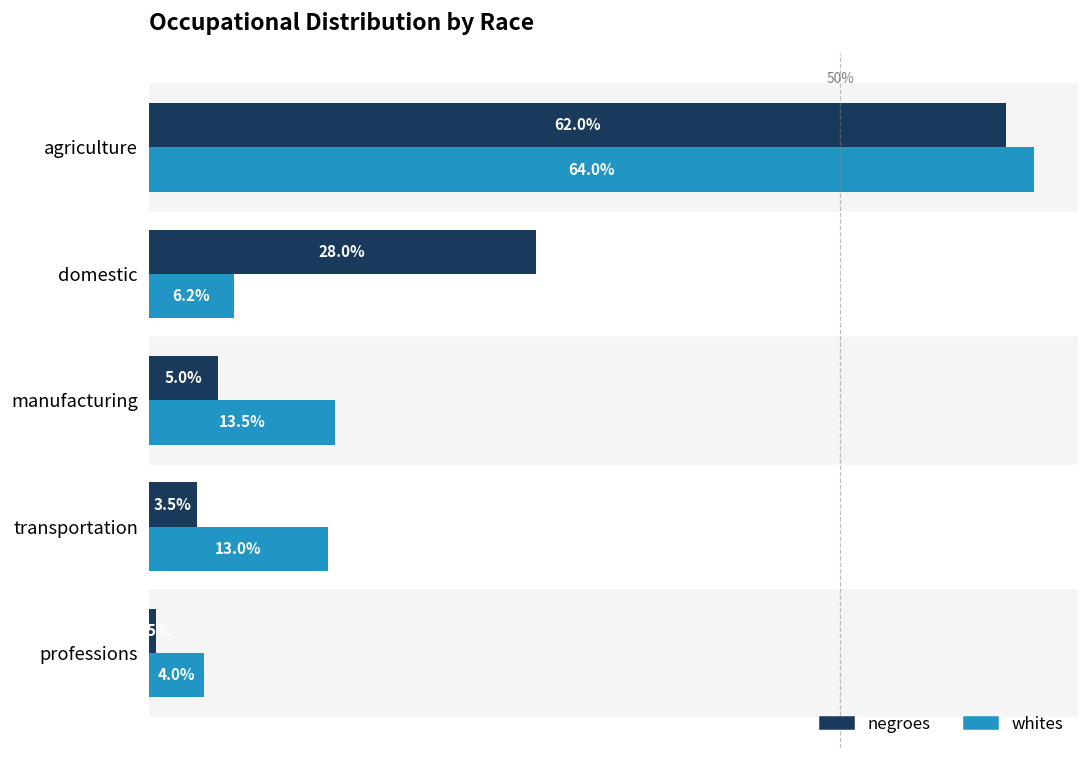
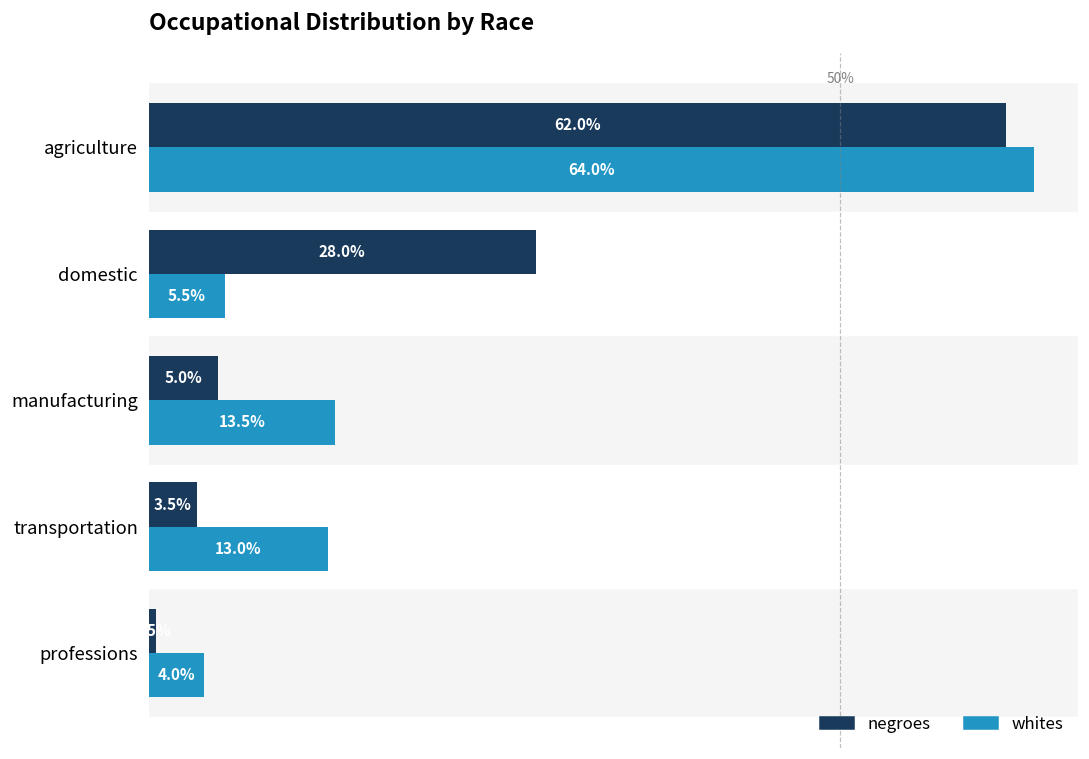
  {
    "negroes": {
      "agriculture": "62.0%",
      "domestic": "28.0%",
      "manufacturing": "5.0%",
      "transportation": "3.5%"
    },
    "whites": {
      "agriculture": "64.0%",
-     "domestic": "6.2%",
+     "domestic": "5.5%",
      "manufacturing": "13.5%",
      "transportation": "13.0%",
      "professions": "4.0%"
    }
  }
